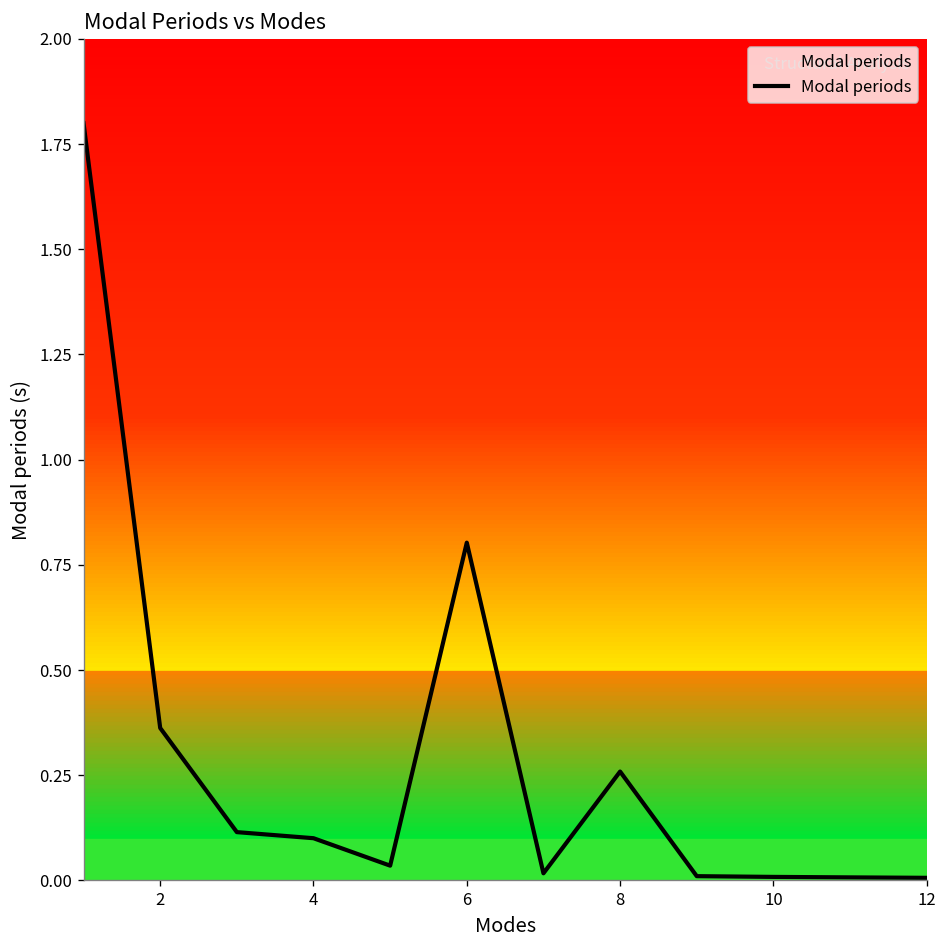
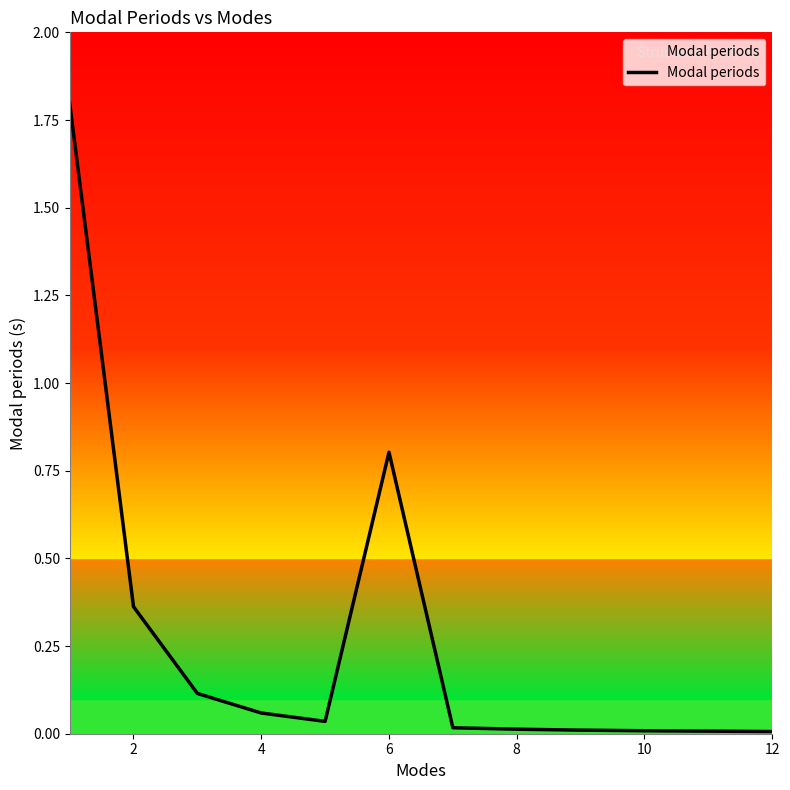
  {
    "2": 0.36,
-   "4": 0.10,
+   "4": 0.06,
    "6": 0.80,
-   "8": 0.26,
+   "8": 0.01,
    "10": 0.01,
    "12": 0.01
  }
